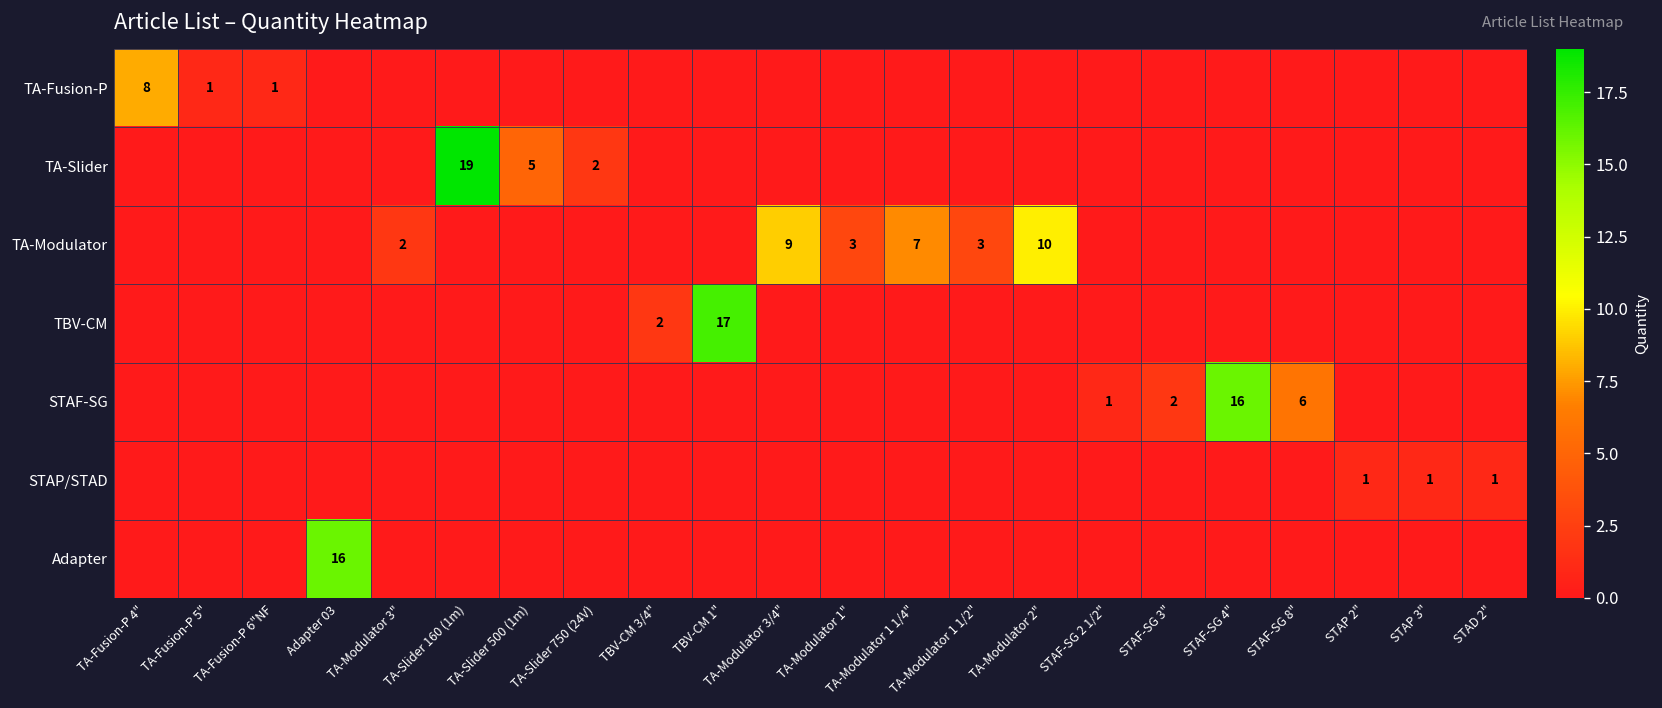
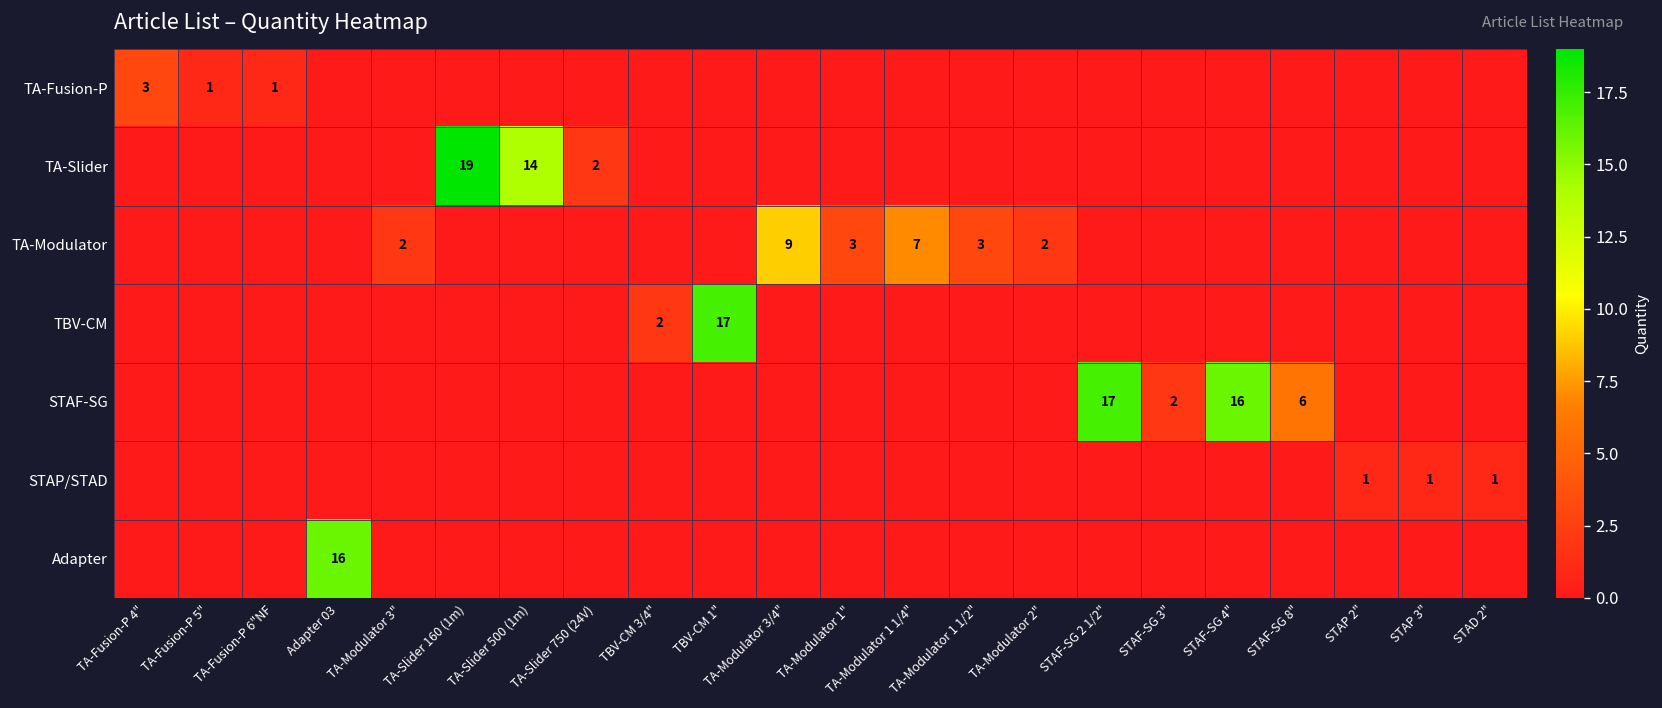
  {
    "TA-Fusion-P": {
-     "TA-Fusion-P 4\"": 8,
+     "TA-Fusion-P 4\"": 3,
      "TA-Fusion-P 5\"": 1,
      "TA-Fusion-P 6\"NF": 1
    },
    "TA-Slider": {
      "TA-Slider 160 (1m)": 19,
-     "TA-Slider 500 (1m)": 5,
+     "TA-Slider 500 (1m)": 14,
      "TA-Slider 750 (24V)": 2
    },
    "TA-Modulator": {
      "TA-Modulator 3\"": 2,
      "TA-Modulator 3/4\"": 9,
      "TA-Modulator 1\"": 3,
      "TA-Modulator 1 1/4\"": 7,
      "TA-Modulator 1 1/2\"": 3,
-     "TA-Modulator 2\"": 10
+     "TA-Modulator 2\"": 2
    },
    "TBV-CM": {
      "TBV-CM 3/4\"": 2,
      "TBV-CM 1\"": 17
    },
    "STAF-SG": {
-     "STAF-SG 2 1/2\"": 1,
+     "STAF-SG 2 1/2\"": 17,
      "STAF-SG 3\"": 2,
      "STAF-SG 4\"": 16,
      "STAF-SG 8\"": 6
    },
    "STAP/STAD": {
      "STAP 2\"": 1,
      "STAP 3\"": 1,
      "STAD 2\"": 1
    },
    "Adapter": {
      "Adapter 03": 16
    }
  }
